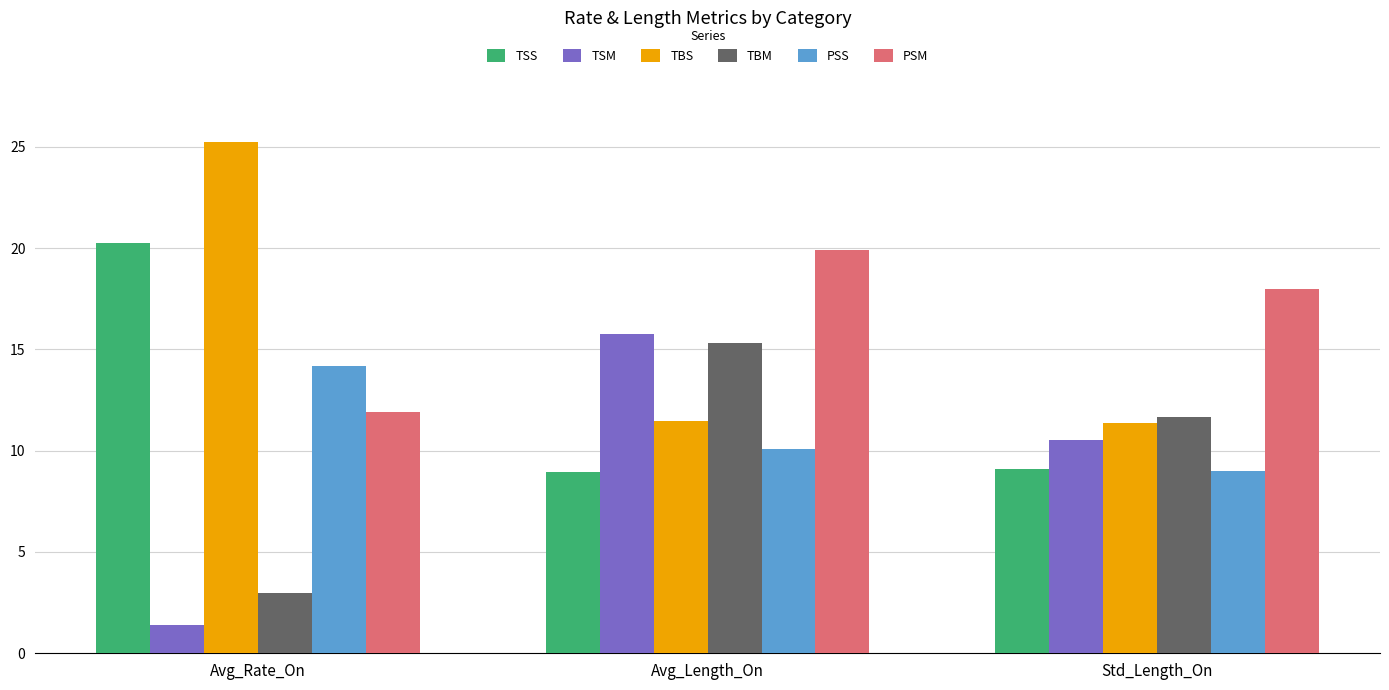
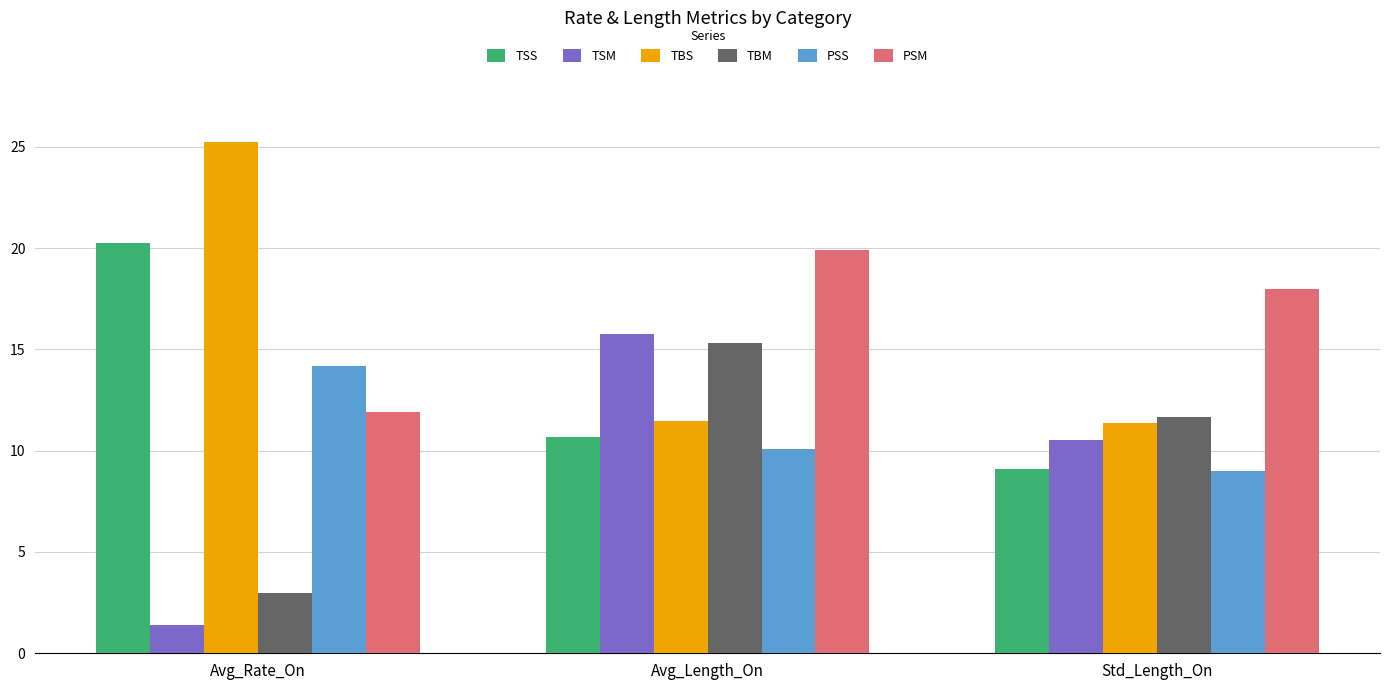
  {
    "TSS": {
      "Avg_Rate_On": 20.3,
-     "Avg_Length_On": 8.9,
+     "Avg_Length_On": 10.7,
      "Std_Length_On": 9.1
    },
    "TSM": {
      "Avg_Rate_On": 1.4,
      "Avg_Length_On": 15.8,
      "Std_Length_On": 10.5
    },
    "TBS": {
      "Avg_Rate_On": 25.2,
      "Avg_Length_On": 11.5,
      "Std_Length_On": 11.4
    },
    "TBM": {
      "Avg_Rate_On": 3.0,
      "Avg_Length_On": 15.3,
      "Std_Length_On": 11.7
    },
    "PSS": {
      "Avg_Rate_On": 14.2,
      "Avg_Length_On": 10.1,
      "Std_Length_On": 9.0
    },
    "PSM": {
      "Avg_Rate_On": 11.9,
      "Avg_Length_On": 19.9,
      "Std_Length_On": 18.0
    }
  }
